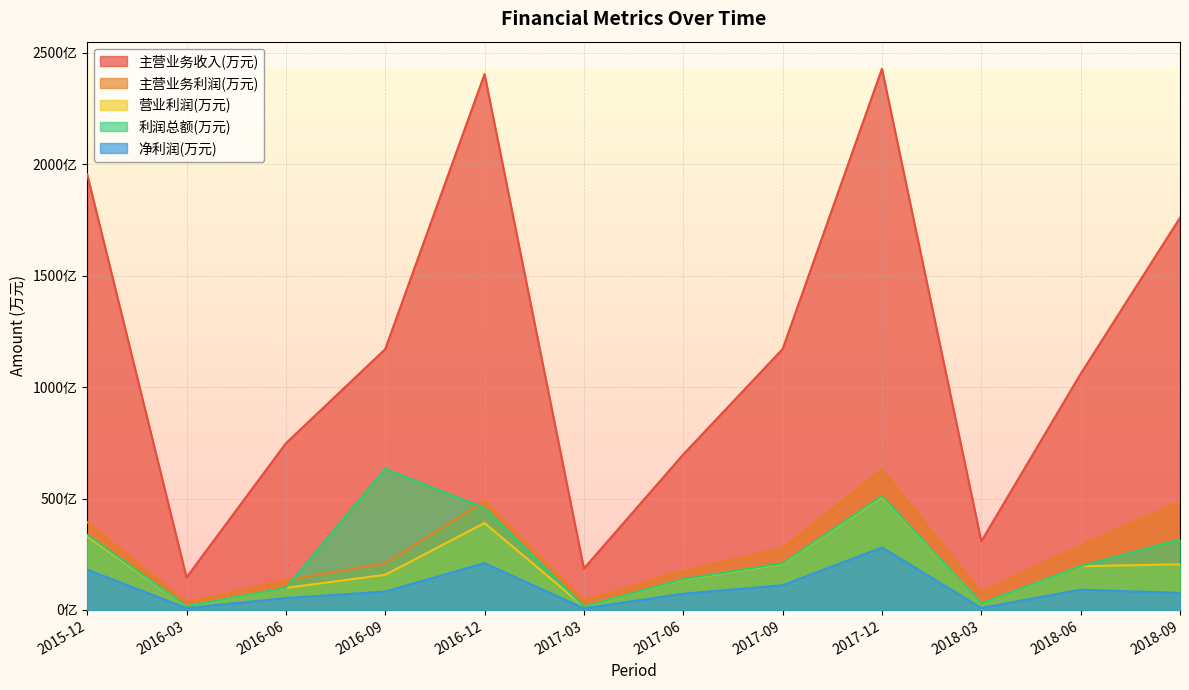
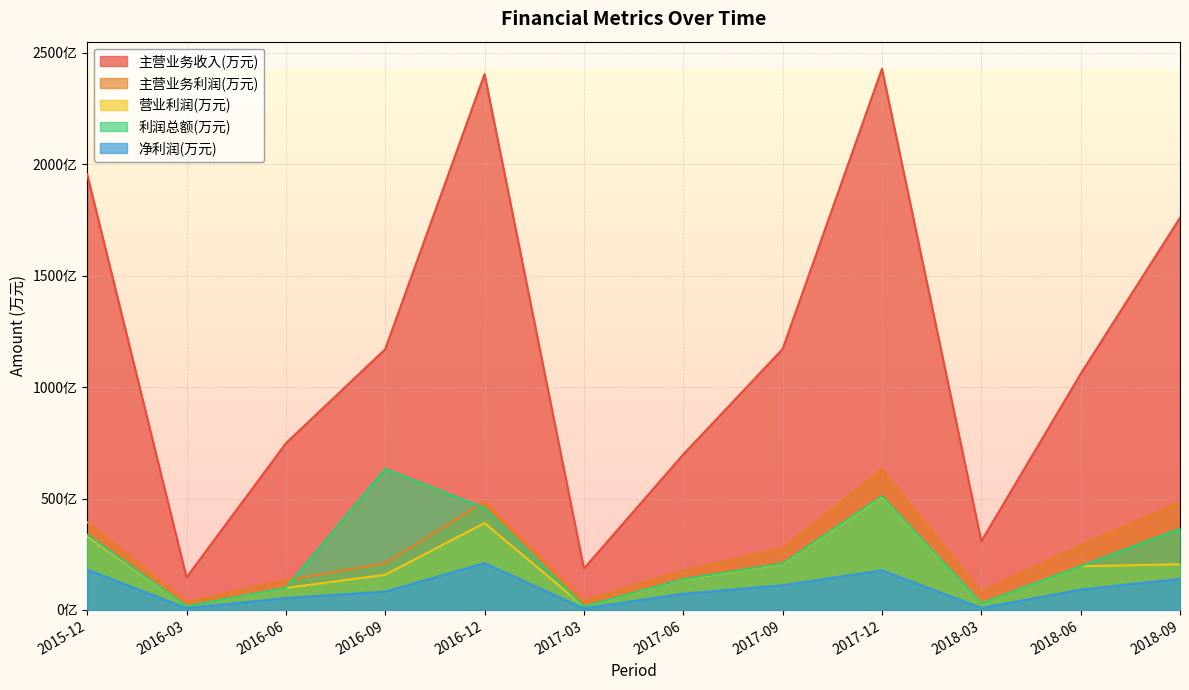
  {
    "营业利润(万元)": {
      "2016-09": "160亿",
      "2016-12": "390亿",
      "2018-09": "210亿"
    },
    "利润总额(万元)": {
      "2016-09": "630亿",
      "2016-12": "460亿",
-     "2018-09": "320亿"
+     "2018-09": "370亿"
    },
    "净利润(万元)": {
      "2015-12": "180亿",
      "2016-06": "50亿",
      "2016-09": "80亿",
      "2016-12": "210亿",
      "2017-06": "70亿",
      "2017-09": "110亿",
-     "2017-12": "280亿",
+     "2017-12": "180亿",
      "2018-03": "10亿",
      "2018-06": "90亿",
-     "2018-09": "80亿"
+     "2018-09": "140亿"
    }
  }
